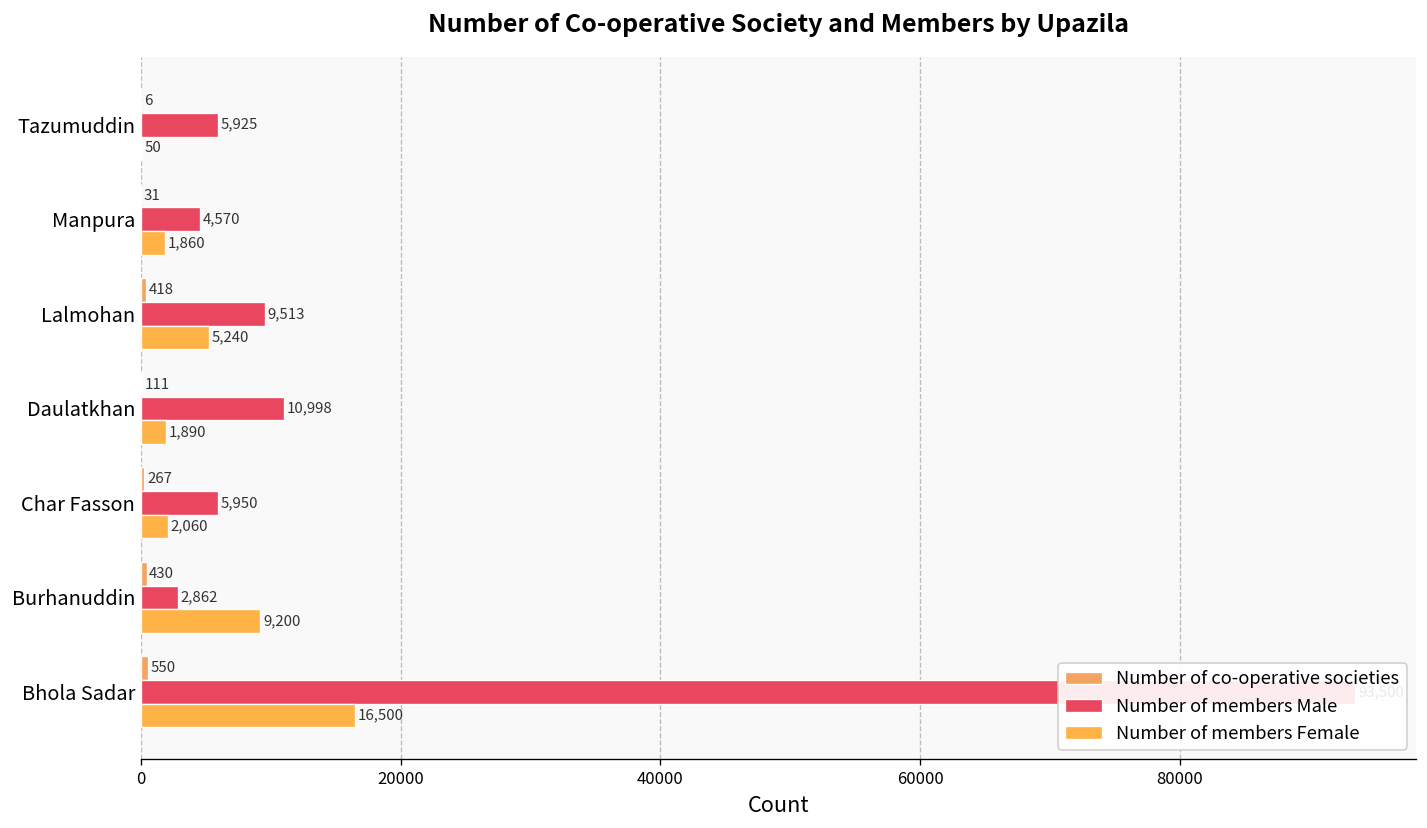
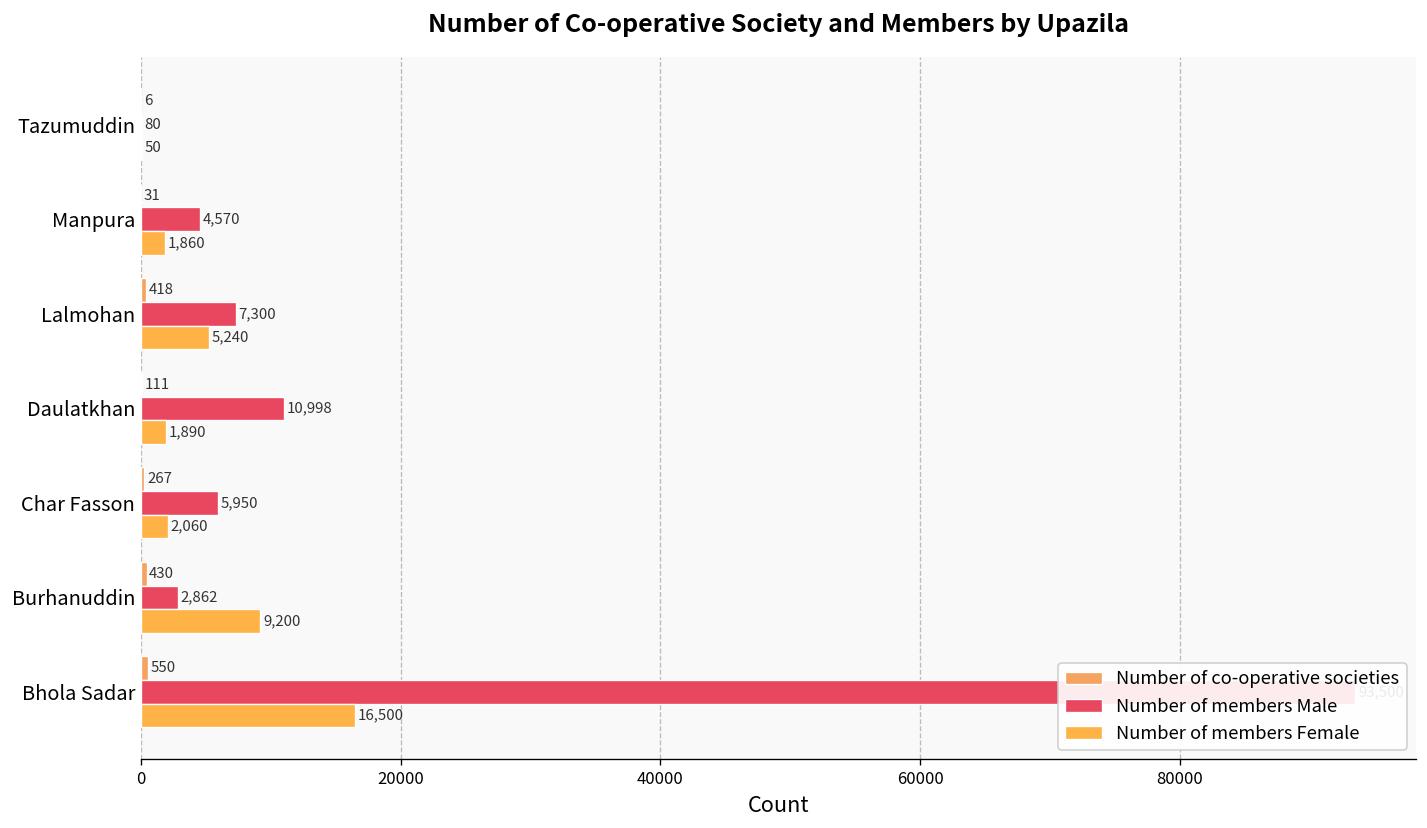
  {
    "Number of members Male": {
-     "Tazumuddin": "5,925",
+     "Tazumuddin": "80",
      "Manpura": "4,570",
-     "Lalmohan": "9,513",
+     "Lalmohan": "7,300",
      "Daulatkhan": "10,998",
      "Char Fasson": "5,950",
      "Burhanuddin": "2,862"
    }
  }
